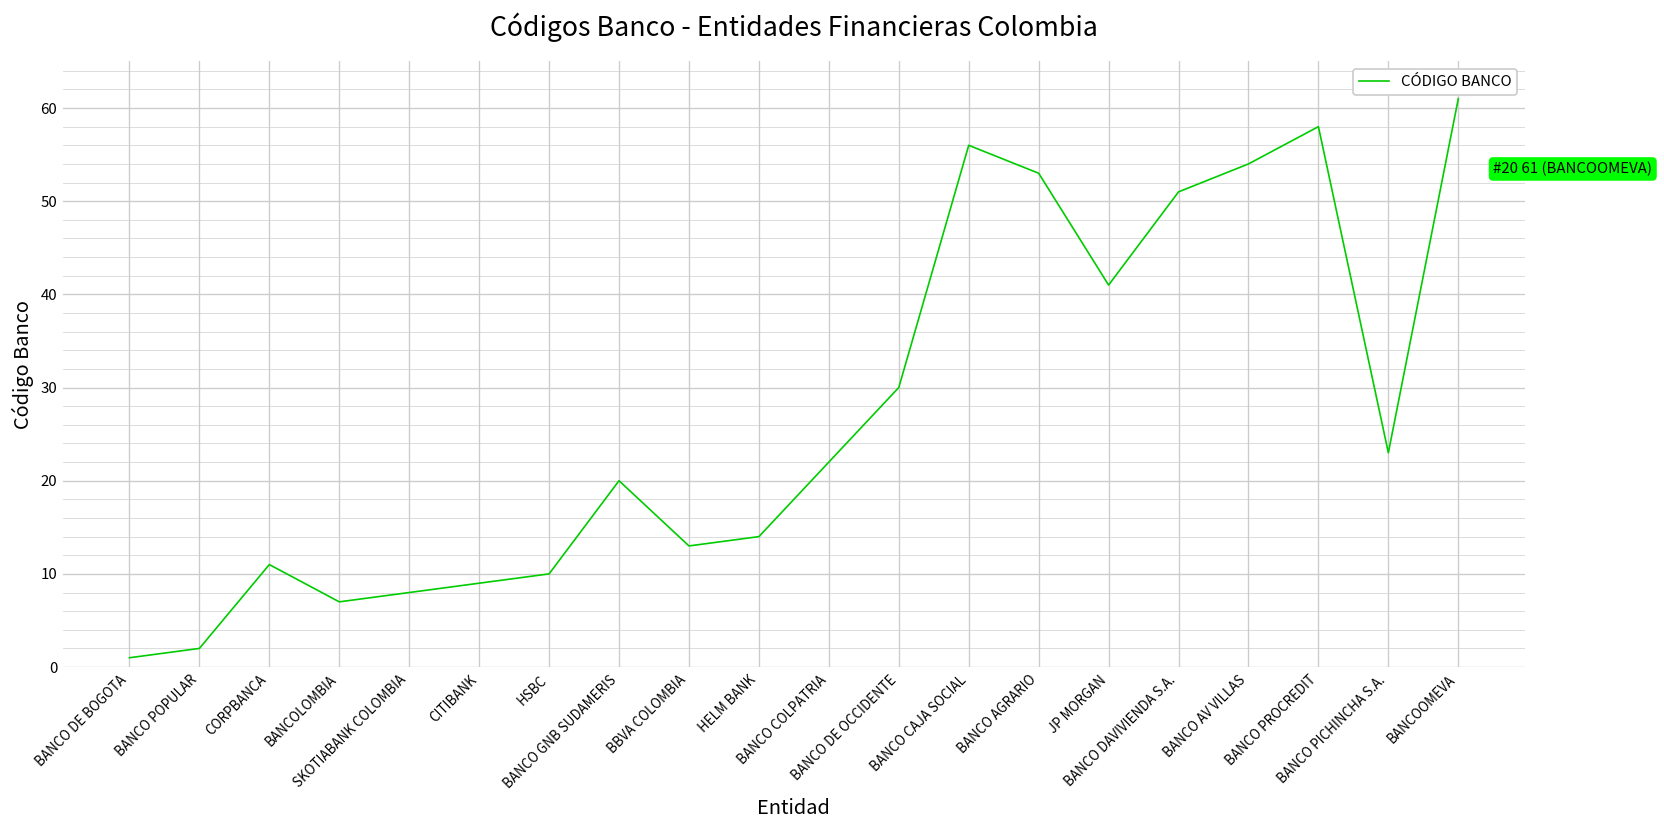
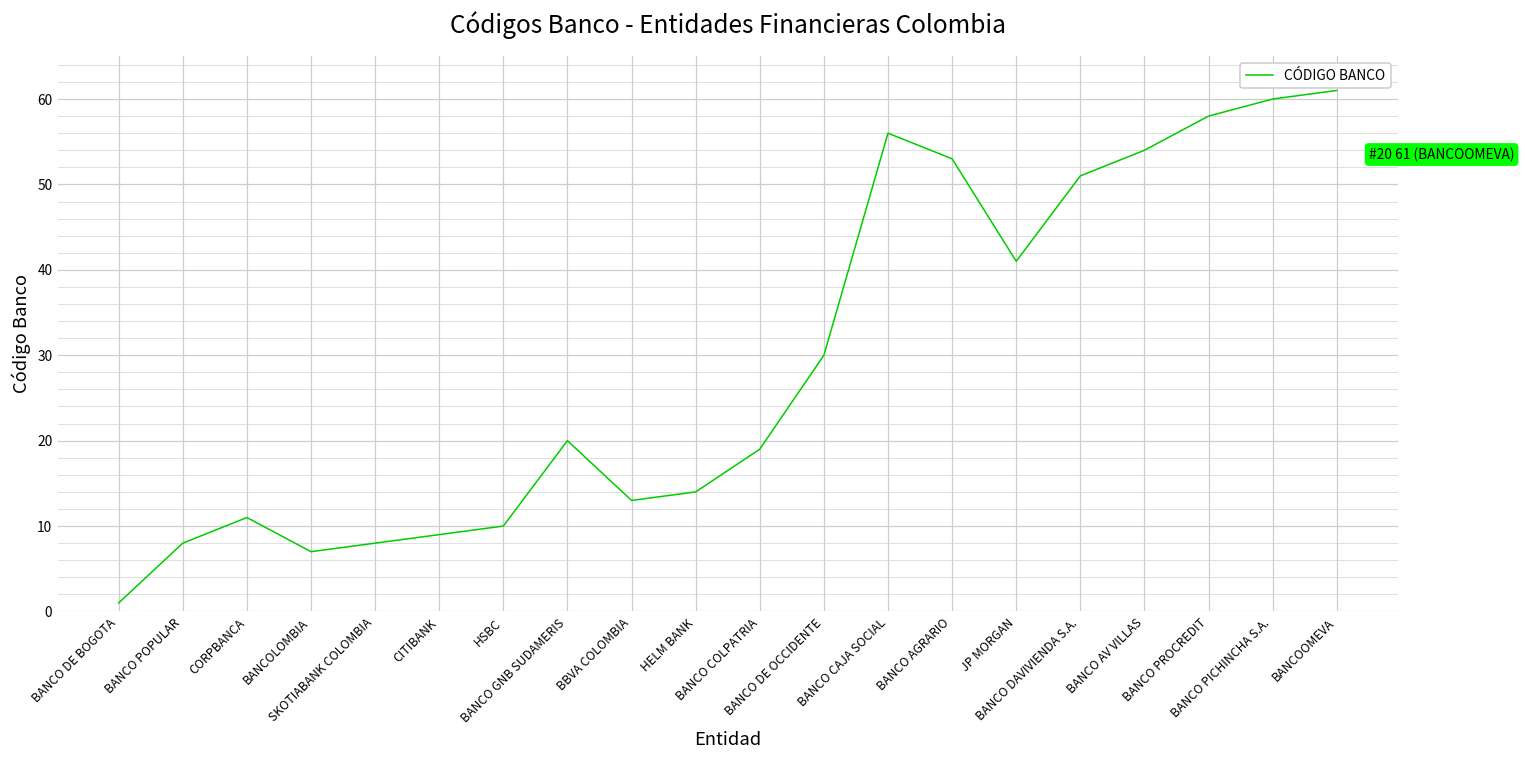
  {
    "BANCO DE BOGOTA": 1,
-   "BANCO POPULAR": 2,
+   "BANCO POPULAR": 8,
    "CORPBANCA": 11,
    "BANCOLOMBIA": 7,
    "SKOTIABANK COLOMBIA": 8,
    "CITIBANK": 9,
    "HSBC": 10,
    "BANCO GNB SUDAMERIS": 20,
    "BBVA COLOMBIA": 13,
    "HELM BANK": 14,
-   "BANCO COLPATRIA": 22,
+   "BANCO COLPATRIA": 19,
    "BANCO DE OCCIDENTE": 30,
    "BANCO CAJA SOCIAL": 56,
    "BANCO AGRARIO": 53,
    "JP MORGAN": 41,
    "BANCO DAVIVIENDA S.A.": 51,
    "BANCO AV VILLAS": 54,
    "BANCO PROCREDIT": 58,
-   "BANCO PICHINCHA S.A.": 23,
+   "BANCO PICHINCHA S.A.": 60,
    "BANCOOMEVA": 61
  }
